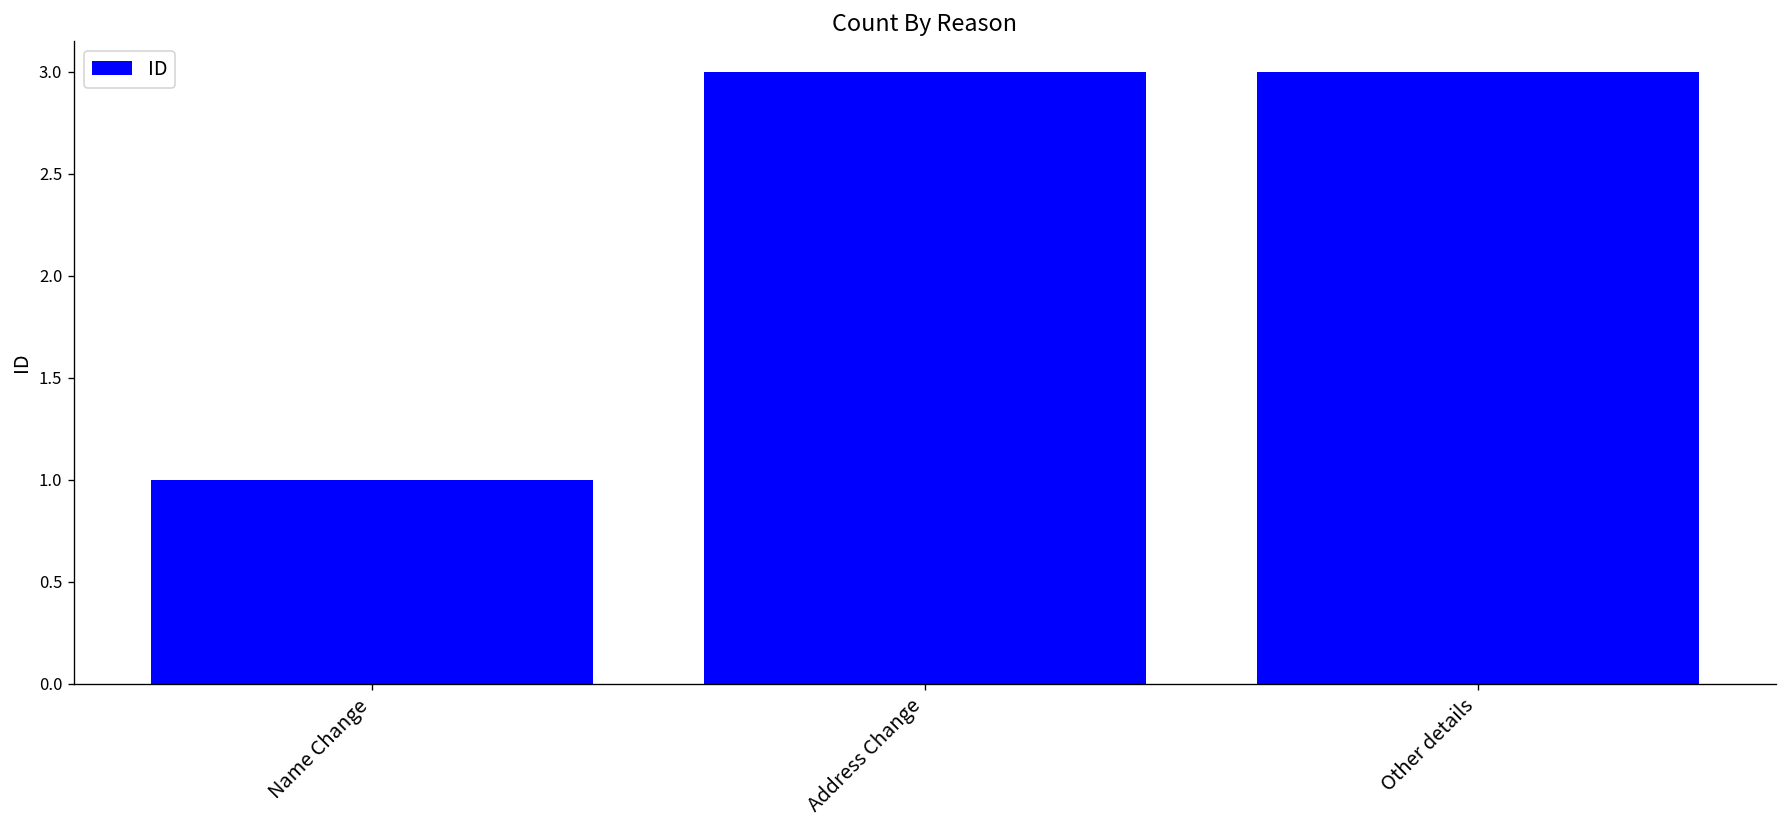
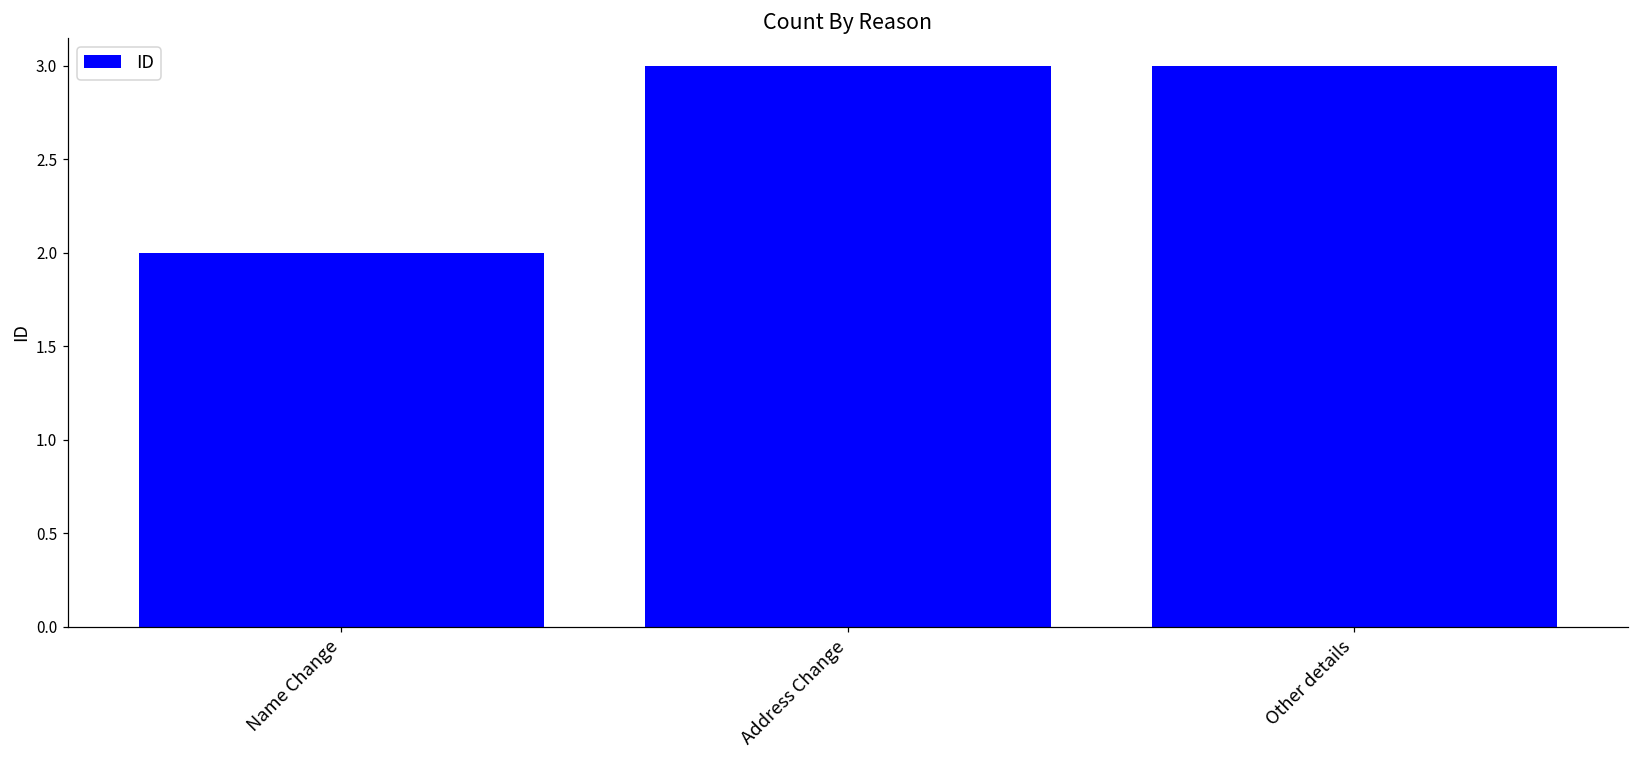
  {
-   "Name Change": 1,
+   "Name Change": 2,
    "Address Change": 3,
    "Other details": 3
  }
